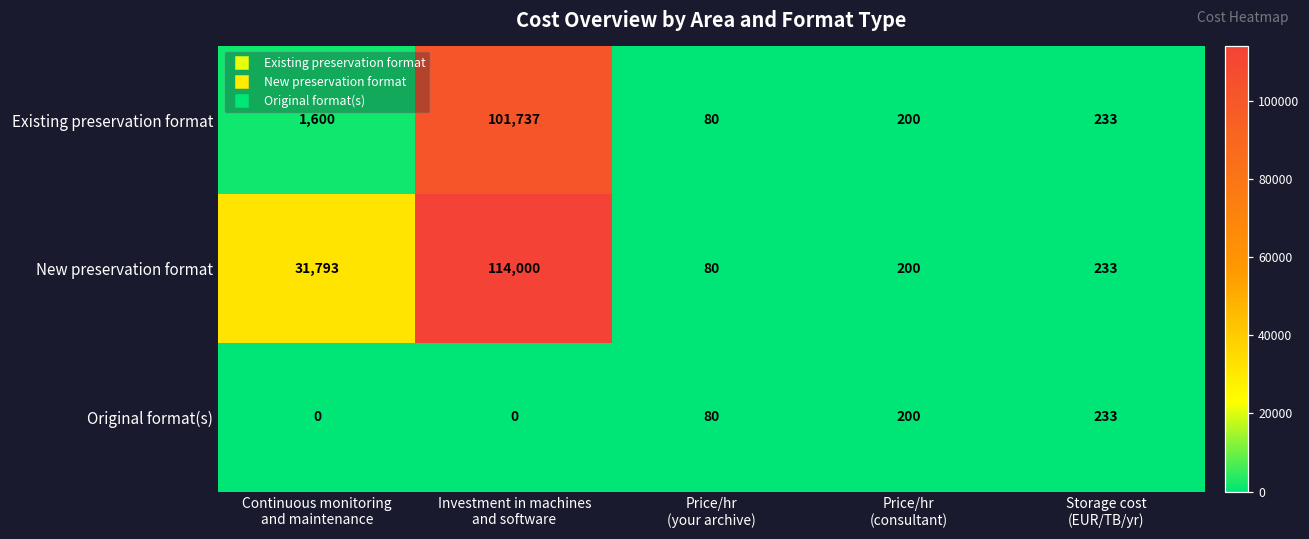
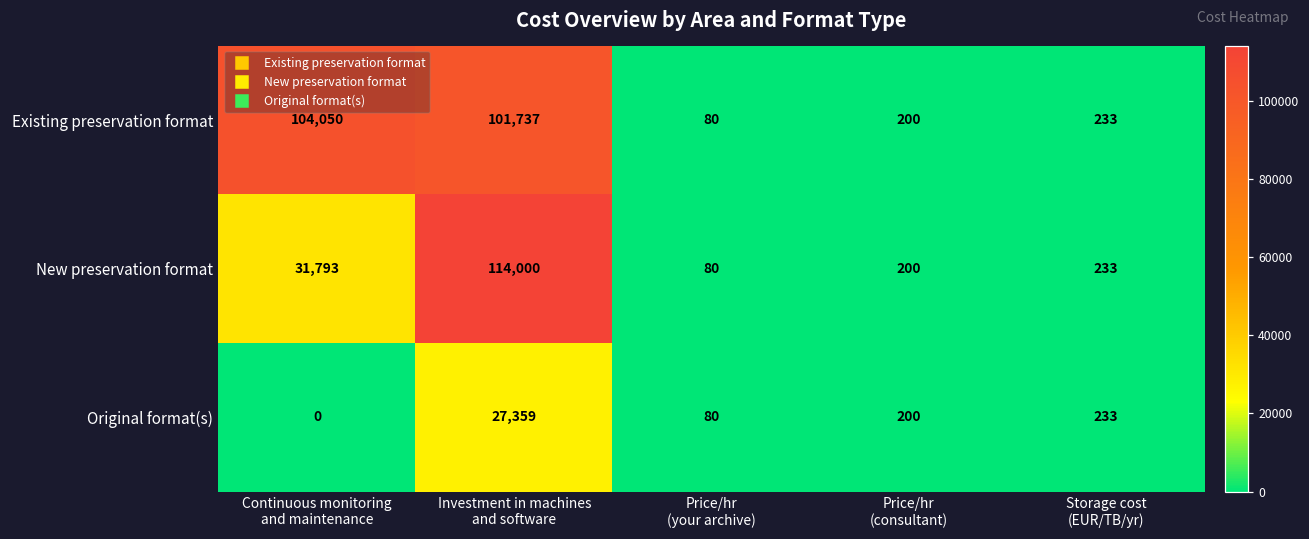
  {
    "Existing preservation format": {
-     "Continuous monitoring and maintenance": "1,600",
+     "Continuous monitoring and maintenance": "104,050",
      "Investment in machines and software": "101,737",
      "Price/hr (your archive)": "80",
      "Price/hr (consultant)": "200",
      "Storage cost (EUR/TB/yr)": "233"
    },
    "New preservation format": {
      "Continuous monitoring and maintenance": "31,793",
      "Investment in machines and software": "114,000",
      "Price/hr (your archive)": "80",
      "Price/hr (consultant)": "200",
      "Storage cost (EUR/TB/yr)": "233"
    },
    "Original format(s)": {
      "Continuous monitoring and maintenance": "0",
-     "Investment in machines and software": "0",
+     "Investment in machines and software": "27,359",
      "Price/hr (your archive)": "80",
      "Price/hr (consultant)": "200",
      "Storage cost (EUR/TB/yr)": "233"
    }
  }
